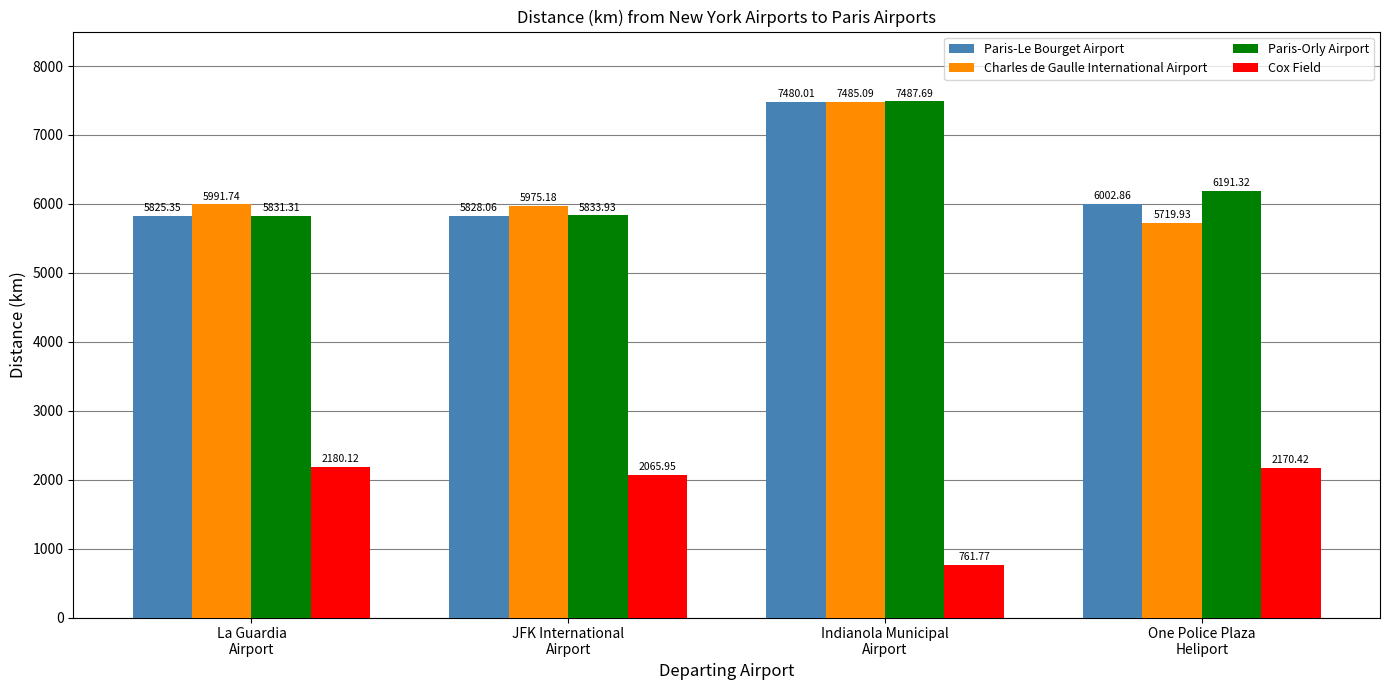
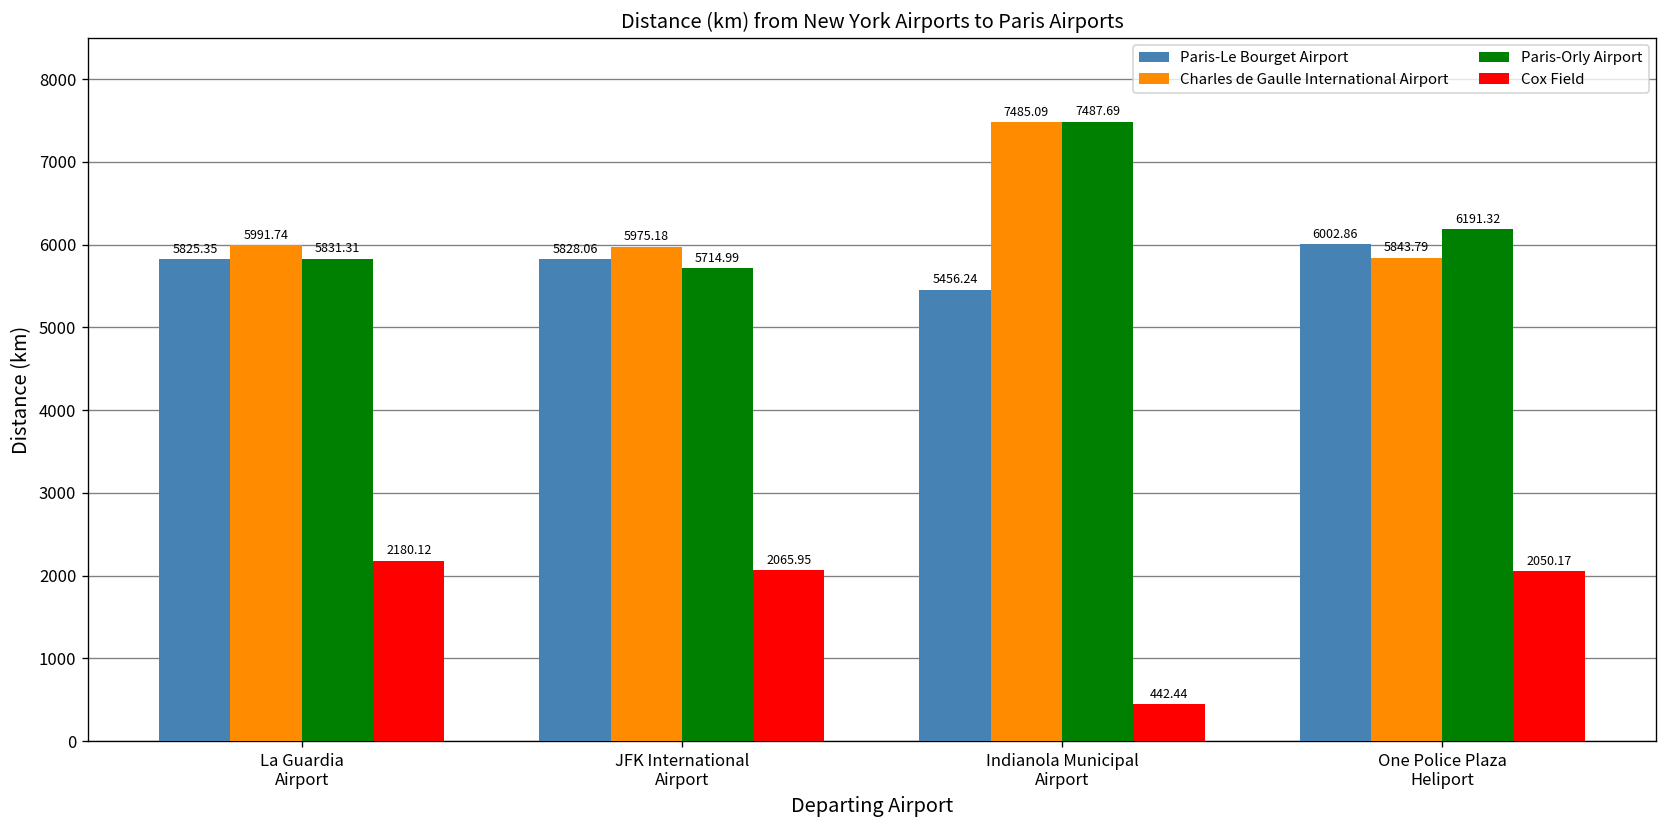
  {
    "Paris-Le Bourget Airport": {
      "La Guardia Airport": 5825.35,
      "JFK International Airport": 5828.06,
-     "Indianola Municipal Airport": 7480.01,
+     "Indianola Municipal Airport": 5456.24,
      "One Police Plaza Heliport": 6002.86
    },
    "Charles de Gaulle International Airport": {
      "La Guardia Airport": 5991.74,
      "JFK International Airport": 5975.18,
      "Indianola Municipal Airport": 7485.09,
-     "One Police Plaza Heliport": 5719.93
+     "One Police Plaza Heliport": 5843.79
    },
    "Paris-Orly Airport": {
      "La Guardia Airport": 5831.31,
-     "JFK International Airport": 5833.93,
+     "JFK International Airport": 5714.99,
      "Indianola Municipal Airport": 7487.69,
      "One Police Plaza Heliport": 6191.32
    },
    "Cox Field": {
      "La Guardia Airport": 2180.12,
      "JFK International Airport": 2065.95,
-     "Indianola Municipal Airport": 761.77,
-     "One Police Plaza Heliport": 2170.42
+     "Indianola Municipal Airport": 442.44,
+     "One Police Plaza Heliport": 2050.17
    }
  }
